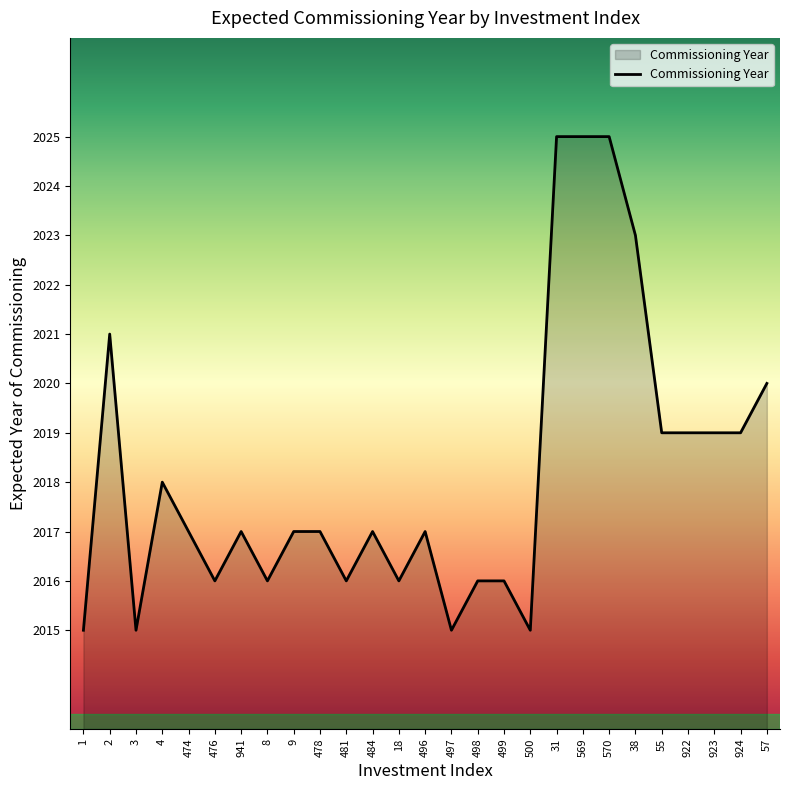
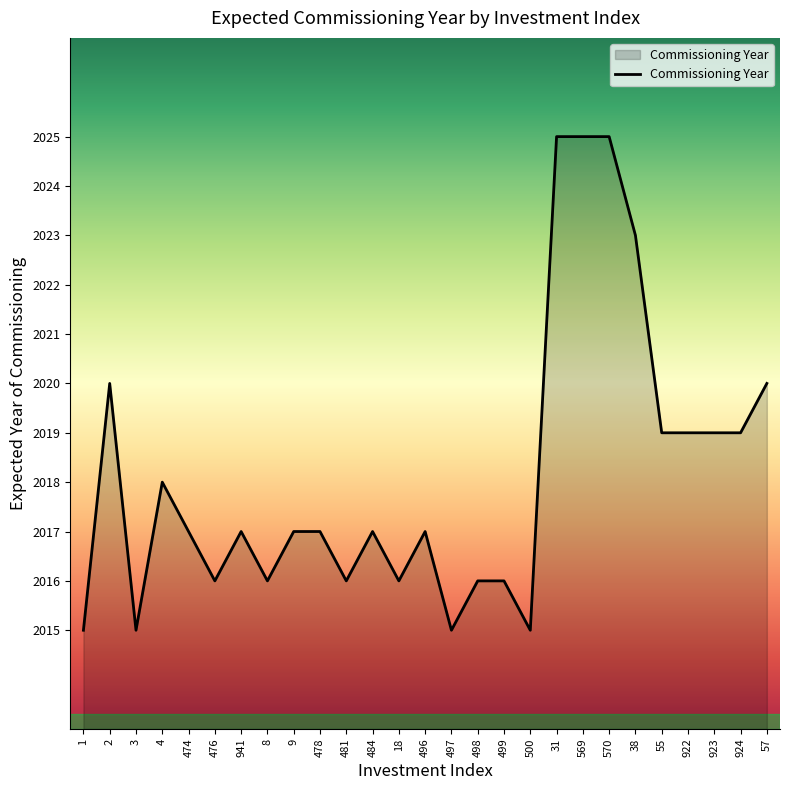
  {
    "1": 2015,
-   "2": 2021,
+   "2": 2020,
    "3": 2015,
    "4": 2018,
    "474": 2017,
    "476": 2016,
    "941": 2017,
    "8": 2016,
    "9": 2017,
    "478": 2017,
    "481": 2016,
    "484": 2017,
    "18": 2016,
    "496": 2017,
    "497": 2015,
    "498": 2016,
    "499": 2016,
    "500": 2015,
    "31": 2025,
    "569": 2025,
    "570": 2025,
    "38": 2023,
    "55": 2019,
    "922": 2019,
    "923": 2019,
    "924": 2019,
    "57": 2020
  }
